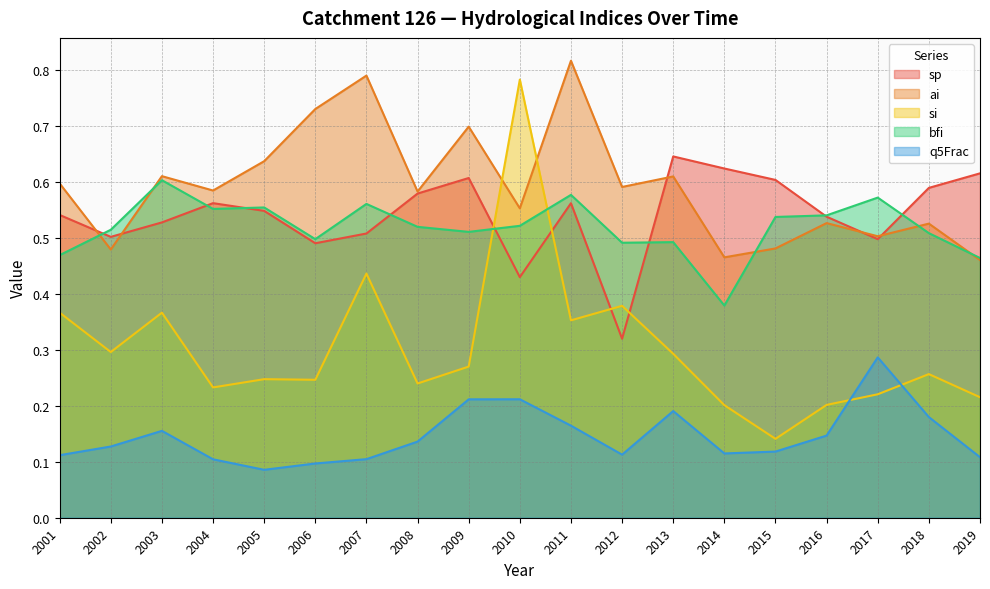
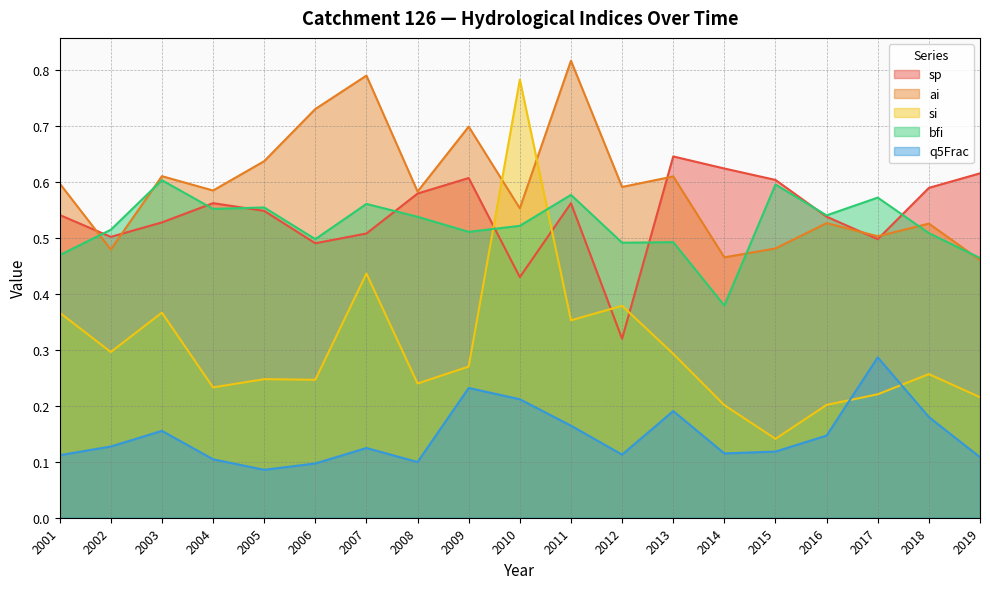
  {
    "bfi": {
      "2001": 0.47,
      "2002": 0.51,
      "2003": 0.60,
      "2004": 0.55,
      "2005": 0.55,
      "2006": 0.50,
      "2007": 0.56,
-     "2008": 0.52,
+     "2008": 0.54,
      "2009": 0.51,
      "2010": 0.52,
      "2011": 0.58,
      "2012": 0.49,
      "2013": 0.49,
      "2014": 0.38,
-     "2015": 0.54,
+     "2015": 0.60,
      "2017": 0.57,
      "2018": 0.51
    },
    "q5Frac": {
      "2001": 0.11,
      "2002": 0.13,
      "2003": 0.16,
      "2004": 0.10,
      "2005": 0.09,
      "2006": 0.10,
-     "2007": 0.10,
-     "2008": 0.14,
-     "2009": 0.21,
+     "2007": 0.12,
+     "2008": 0.10,
+     "2009": 0.23,
      "2010": 0.21,
      "2011": 0.16,
      "2012": 0.11,
      "2013": 0.19,
      "2014": 0.11,
      "2015": 0.12,
      "2016": 0.15,
      "2017": 0.29,
      "2018": 0.18,
      "2019": 0.11
    }
  }
